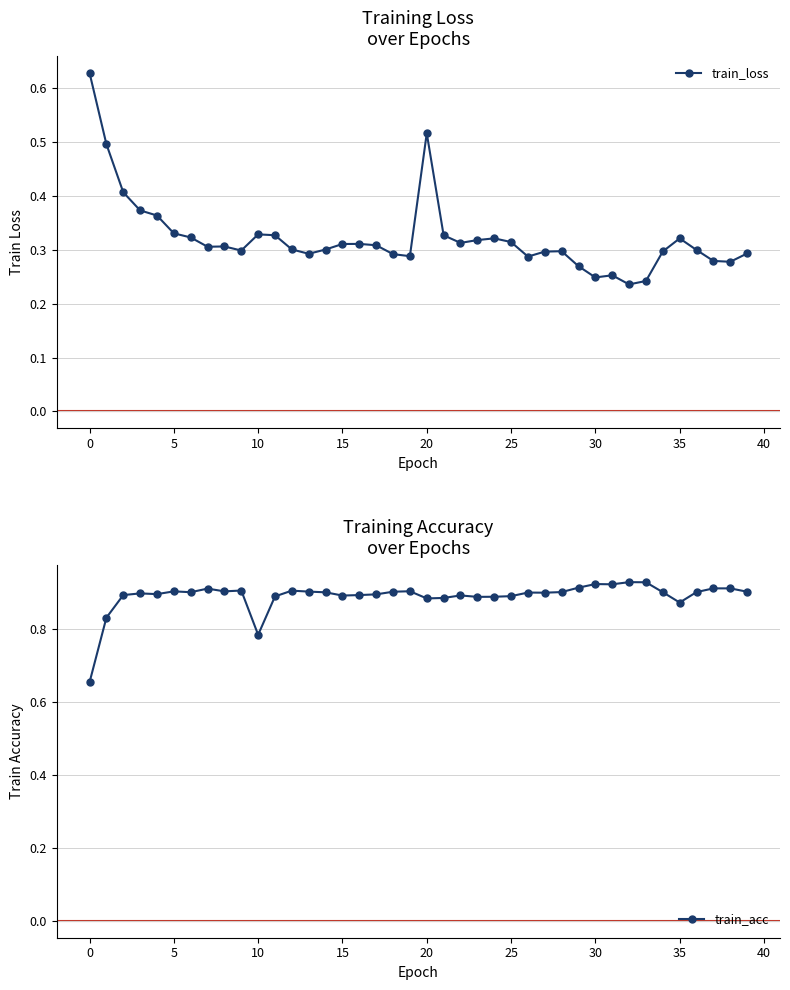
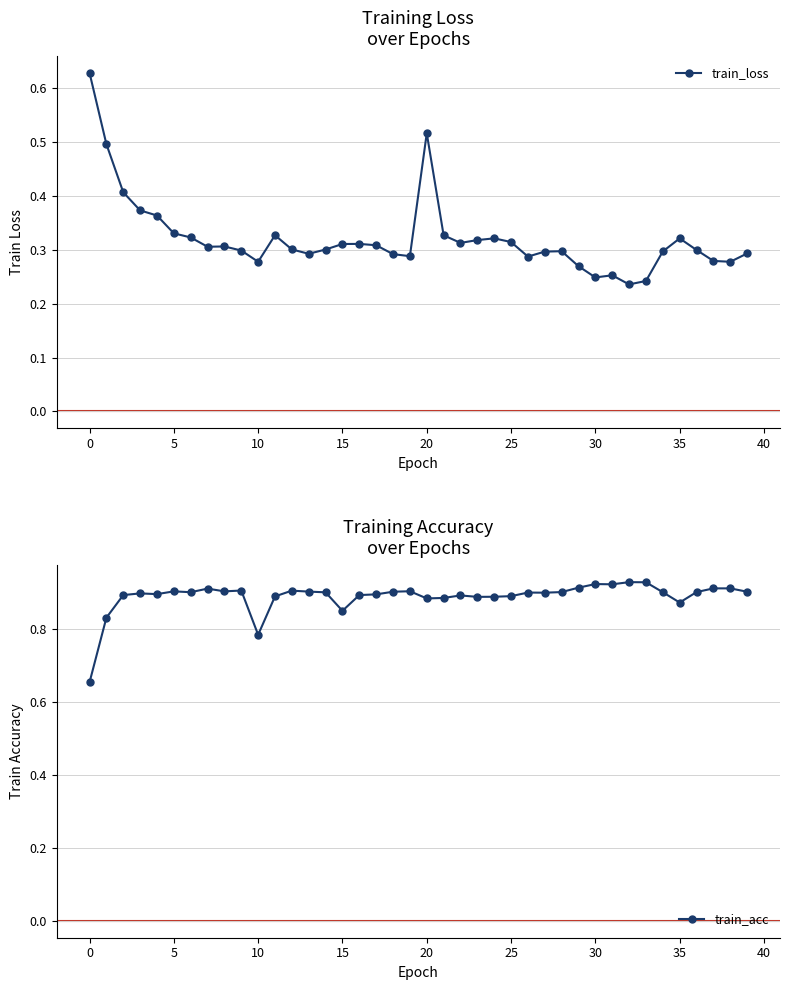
  {
    "Training Loss over Epochs": {
      "0": 0.63,
      "5": 0.33,
-     "10": 0.33,
+     "10": 0.28,
      "15": 0.31,
      "20": 0.52,
      "25": 0.31,
      "30": 0.25,
      "35": 0.32
    },
    "Training Accuracy over Epochs": {
      "0": 0.65,
      "5": 0.90,
      "10": 0.78,
-     "15": 0.89,
+     "15": 0.85,
      "20": 0.88,
      "25": 0.89,
      "30": 0.92,
      "35": 0.87
    }
  }
